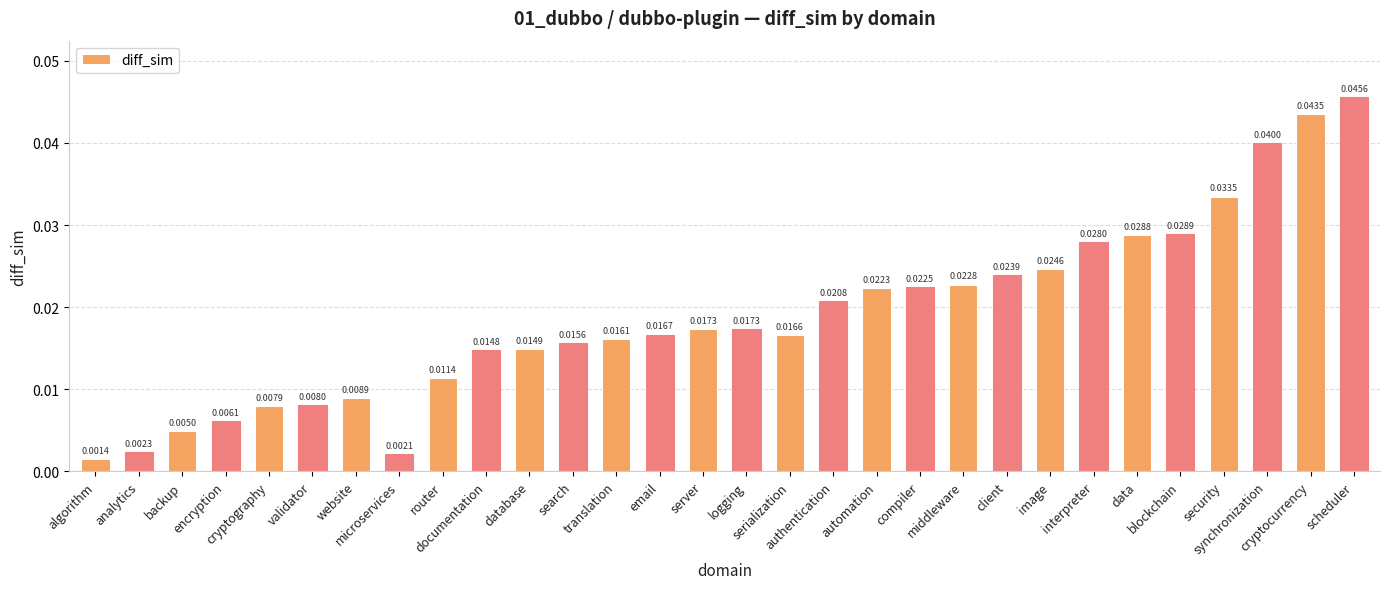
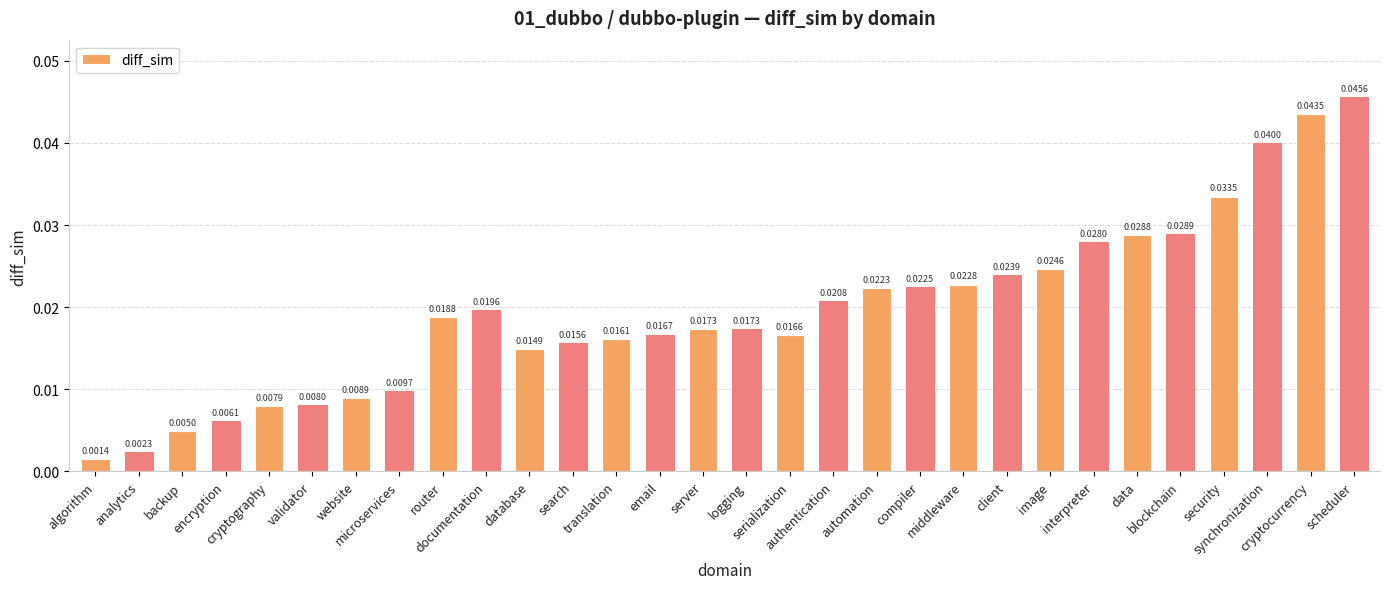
  {
    "algorithm": 0.0014,
    "analytics": 0.0023,
    "backup": 0.0050,
    "encryption": 0.0061,
    "cryptography": 0.0079,
    "validator": 0.0080,
    "website": 0.0089,
-   "microservices": 0.0021,
-   "router": 0.0114,
-   "documentation": 0.0148,
+   "microservices": 0.0097,
+   "router": 0.0188,
+   "documentation": 0.0196,
    "database": 0.0149,
    "search": 0.0156,
    "translation": 0.0161,
    "email": 0.0167,
    "server": 0.0173,
    "logging": 0.0173,
    "serialization": 0.0166,
    "authentication": 0.0208,
    "automation": 0.0223,
    "compiler": 0.0225,
    "middleware": 0.0228,
    "client": 0.0239,
    "image": 0.0246,
    "interpreter": 0.0280,
    "data": 0.0288,
    "blockchain": 0.0289,
    "security": 0.0335,
    "synchronization": 0.0400,
    "cryptocurrency": 0.0435,
    "scheduler": 0.0456
  }
